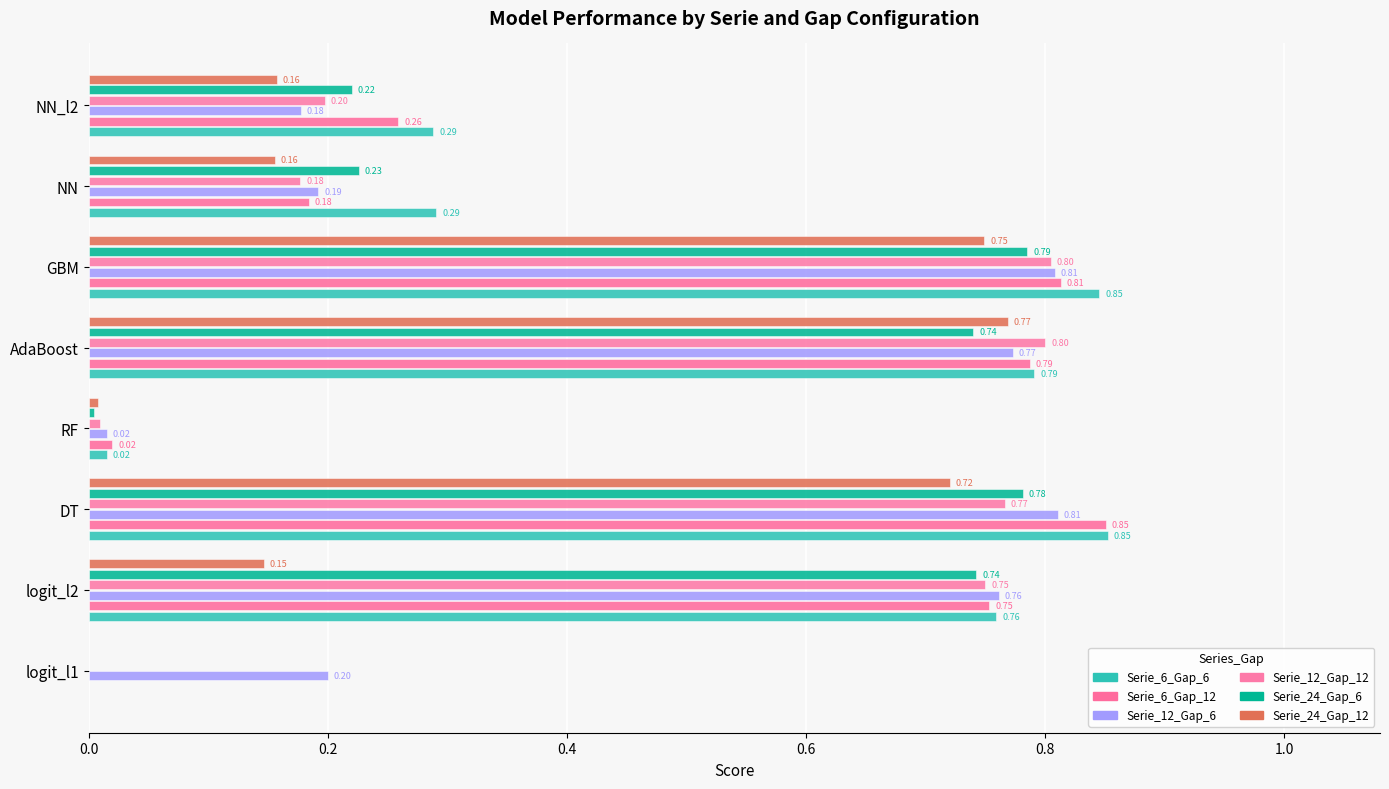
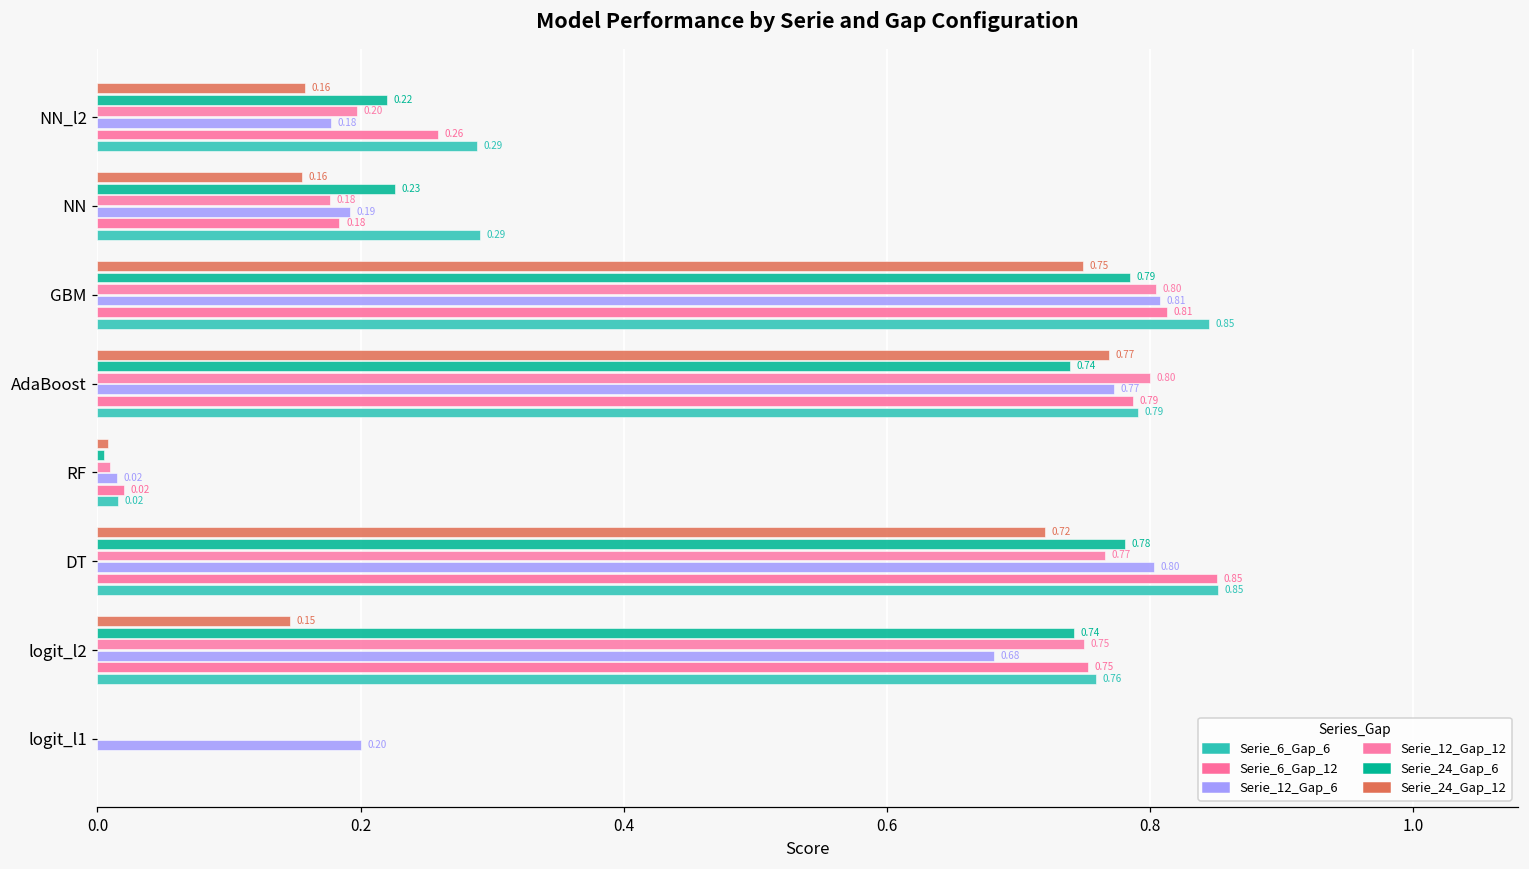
  {
    "Serie_12_Gap_6": {
      "NN_l2": 0.18,
      "NN": 0.19,
      "GBM": 0.81,
      "AdaBoost": 0.77,
      "RF": 0.02,
-     "DT": 0.81,
-     "logit_l2": 0.76,
+     "DT": 0.80,
+     "logit_l2": 0.68,
      "logit_l1": 0.20
    },
    "Serie_24_Gap_12": {
      "NN_l2": 0.16,
      "NN": 0.16,
      "GBM": 0.75,
      "AdaBoost": 0.77,
      "DT": 0.72,
      "logit_l2": 0.15
    }
  }
